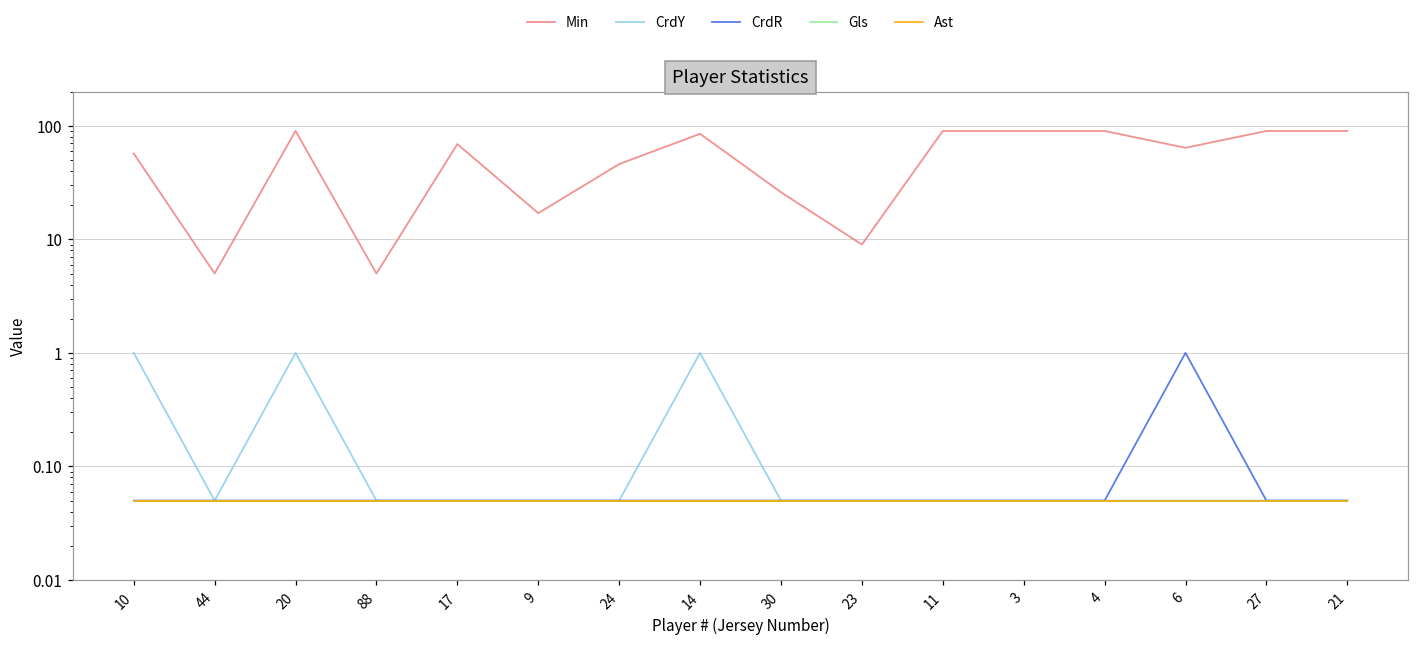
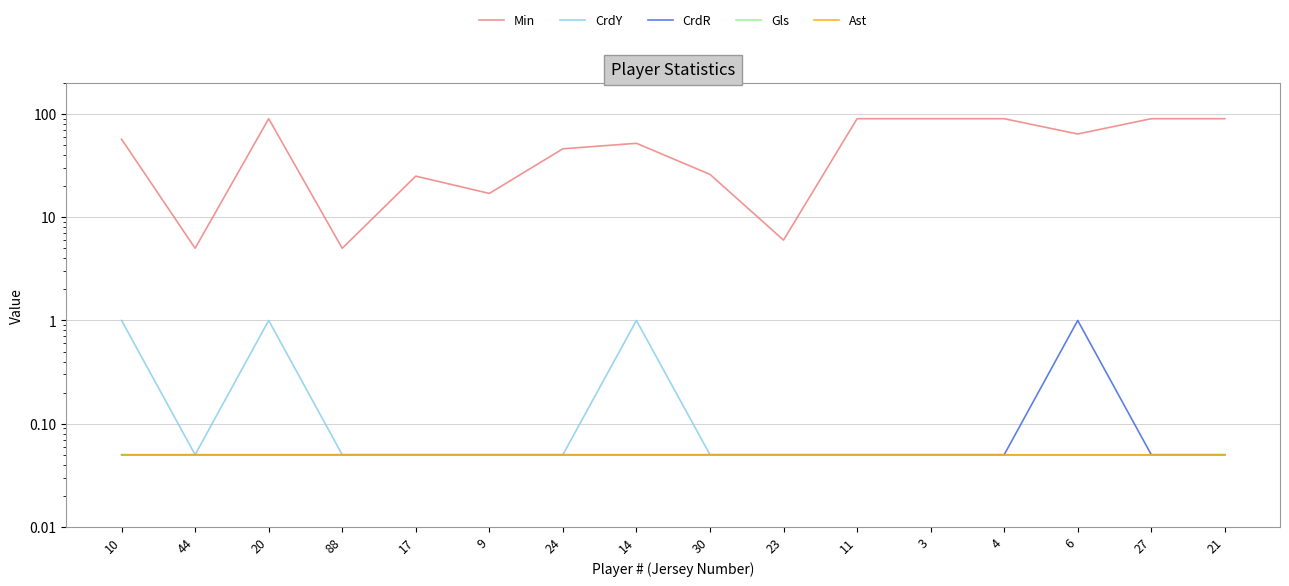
  {
    "Min": {
      "10": 60,
      "44": 5,
      "20": 90,
      "88": 5,
-     "17": 70,
+     "17": 25,
      "9": 17,
      "24": 50,
-     "14": 90,
+     "14": 50,
      "30": 26,
-     "23": 9,
+     "23": 6,
      "11": 90,
      "3": 90,
      "4": 90,
      "6": 60,
      "27": 90,
      "21": 90
    },
    "CrdY": {
      "10": 1,
      "20": 1,
      "14": 1
    },
    "CrdR": {
      "6": 1
    }
  }
